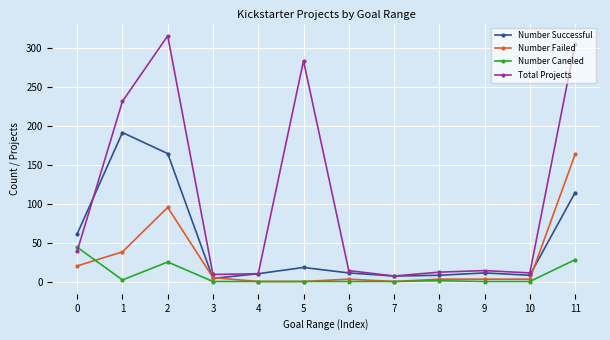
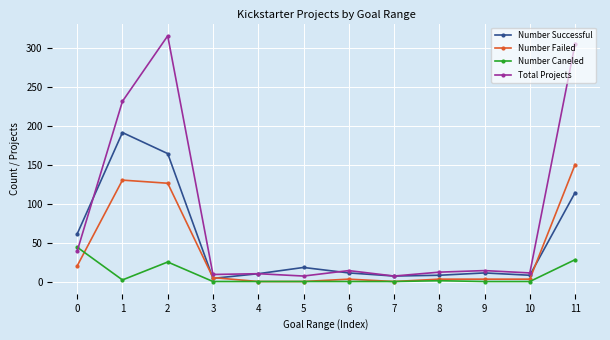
  {
    "Number Successful": {
      "0": 60,
      "1": 190,
      "2": 160,
      "5": 20,
      "8": 10,
      "11": 110
    },
    "Number Failed": {
      "0": 20,
-     "1": 40,
-     "2": 100,
-     "11": 160
+     "1": 130,
+     "2": 130,
+     "11": 150
    },
    "Number Caneled": {
      "0": 40,
      "1": 0,
      "2": 30,
      "3": 0,
      "11": 30
    },
    "Total Projects": {
      "0": 40,
      "1": 230,
      "2": 320,
      "3": 10,
-     "5": 280,
+     "5": 10,
      "8": 10
    }
  }
